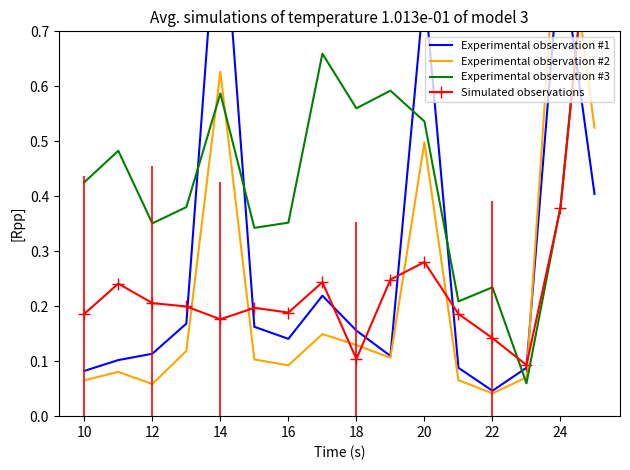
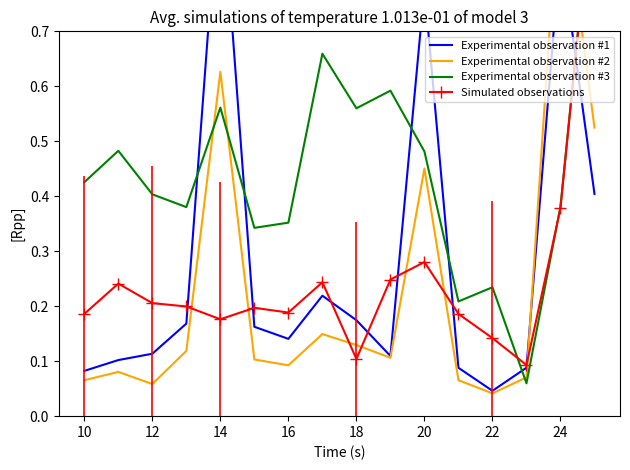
  {
    "Experimental observation #1": {
      "10": 0.08,
      "12": 0.11,
      "16": 0.14,
-     "18": 0.16,
+     "18": 0.17,
      "22": 0.05
    },
    "Experimental observation #2": {
      "10": 0.07,
      "12": 0.06,
      "14": 0.63,
      "16": 0.09,
      "18": 0.13,
-     "20": 0.50,
+     "20": 0.45,
      "22": 0.04
    },
    "Experimental observation #3": {
      "10": 0.43,
-     "12": 0.35,
-     "14": 0.59,
+     "12": 0.40,
+     "14": 0.56,
      "16": 0.35,
      "18": 0.56,
-     "20": 0.54,
+     "20": 0.48,
      "22": 0.23
    },
    "Simulated observations": {
      "10": 0.19,
      "12": 0.21,
      "14": 0.18,
      "16": 0.19,
      "18": 0.10,
      "20": 0.28,
      "22": 0.14
    }
  }
